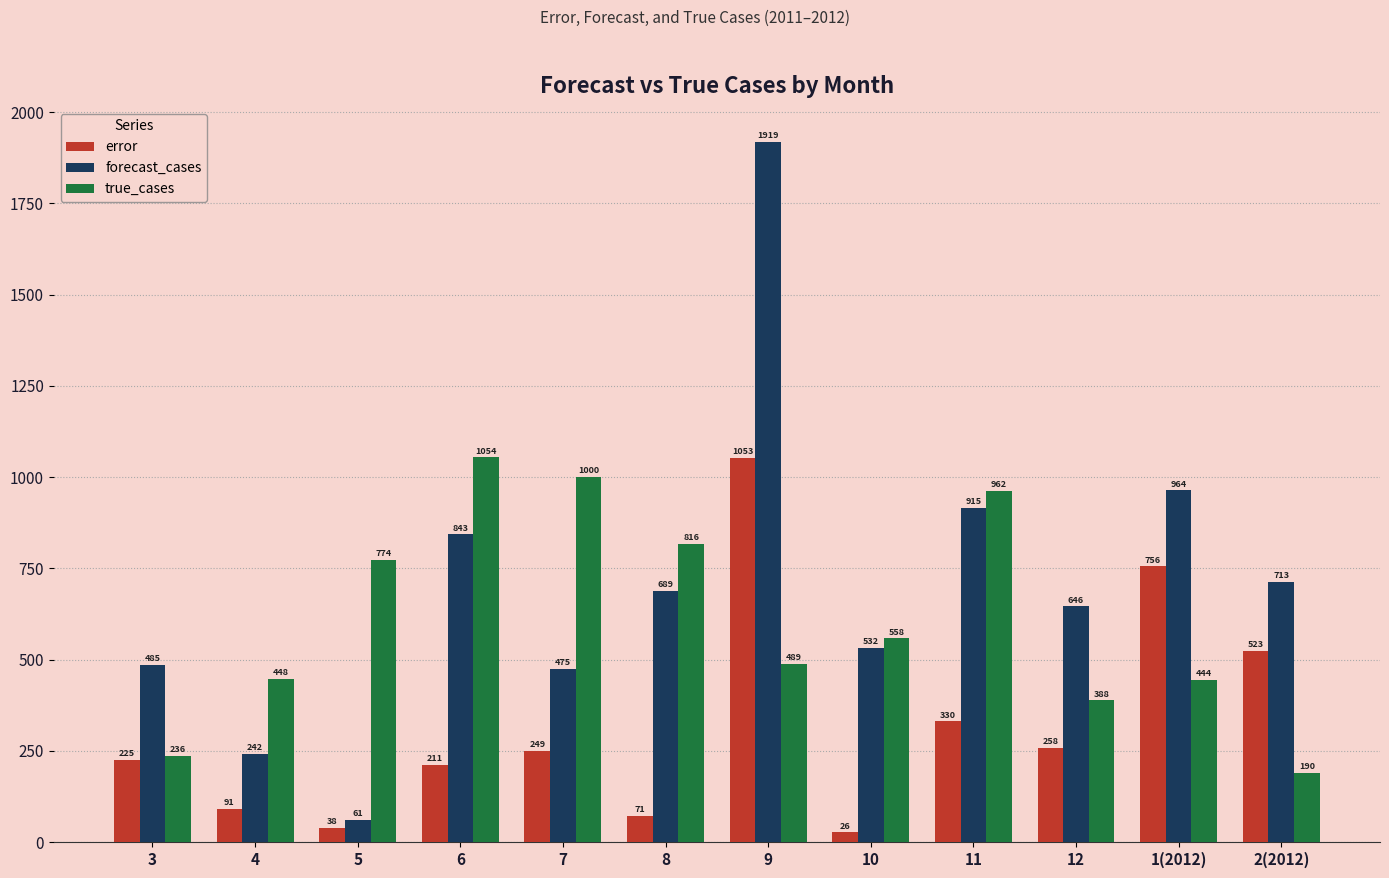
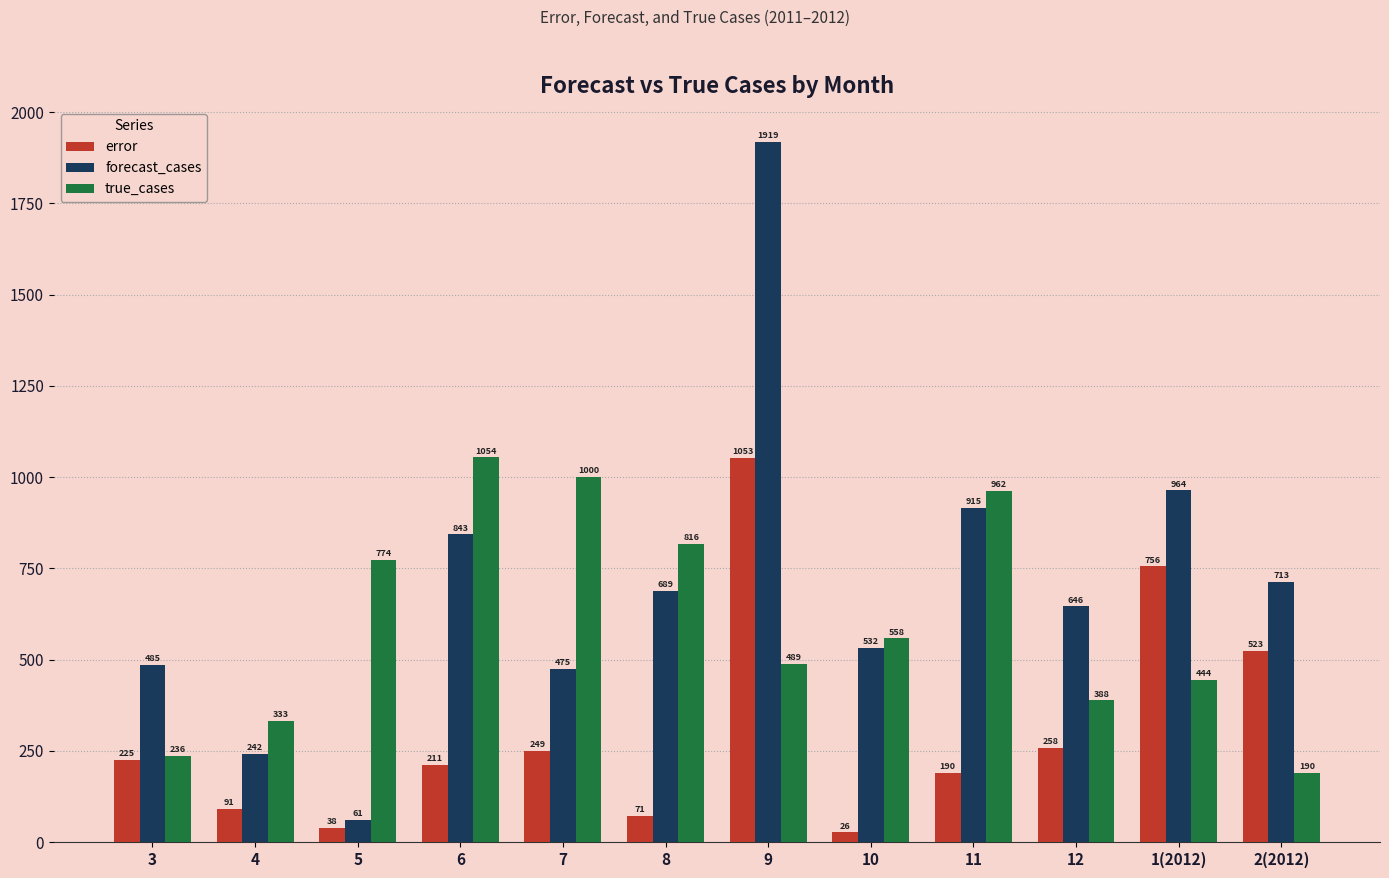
  {
    "error": {
      "3": 225,
      "4": 91,
      "5": 38,
      "6": 211,
      "7": 249,
      "8": 71,
      "9": 1053,
      "10": 26,
-     "11": 330,
+     "11": 190,
      "12": 258,
      "1(2012)": 756,
      "2(2012)": 523
    },
    "forecast_cases": {
      "3": 485,
      "4": 242,
      "5": 61,
      "6": 843,
      "7": 475,
      "8": 689,
      "9": 1919,
      "10": 532,
      "11": 915,
      "12": 646,
      "1(2012)": 964,
      "2(2012)": 713
    },
    "true_cases": {
      "3": 236,
-     "4": 448,
+     "4": 333,
      "5": 774,
      "6": 1054,
      "7": 1000,
      "8": 816,
      "9": 489,
      "10": 558,
      "11": 962,
      "12": 388,
      "1(2012)": 444,
      "2(2012)": 190
    }
  }
